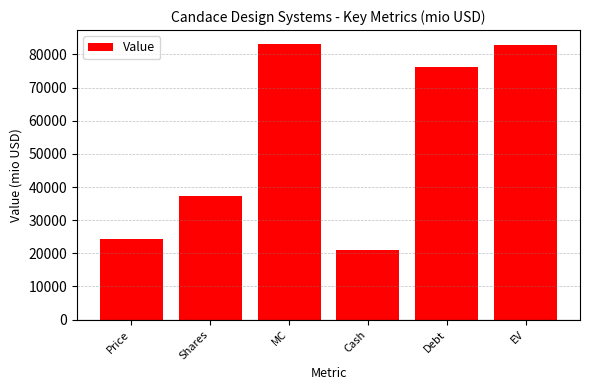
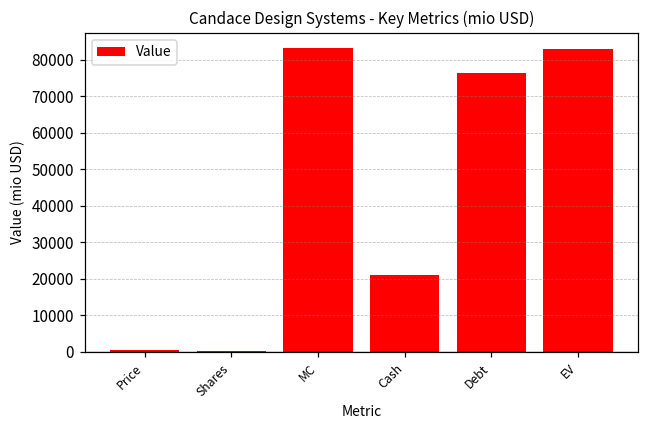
  {
-   "Price": 24000,
-   "Shares": 37000,
+   "Price": 0,
+   "Shares": 0,
    "MC": 83000,
    "Cash": 21000,
    "Debt": 76000,
    "EV": 83000
  }
